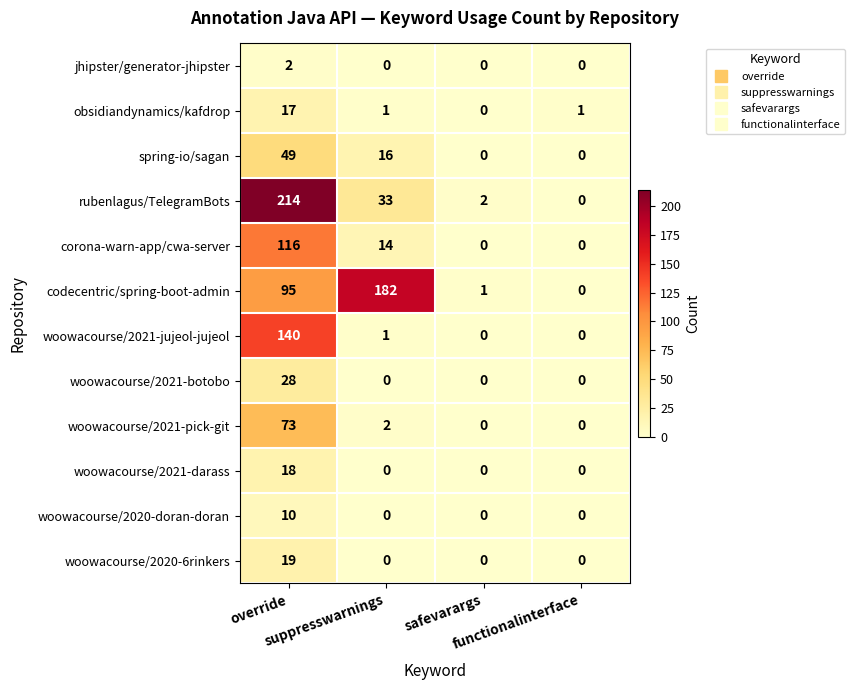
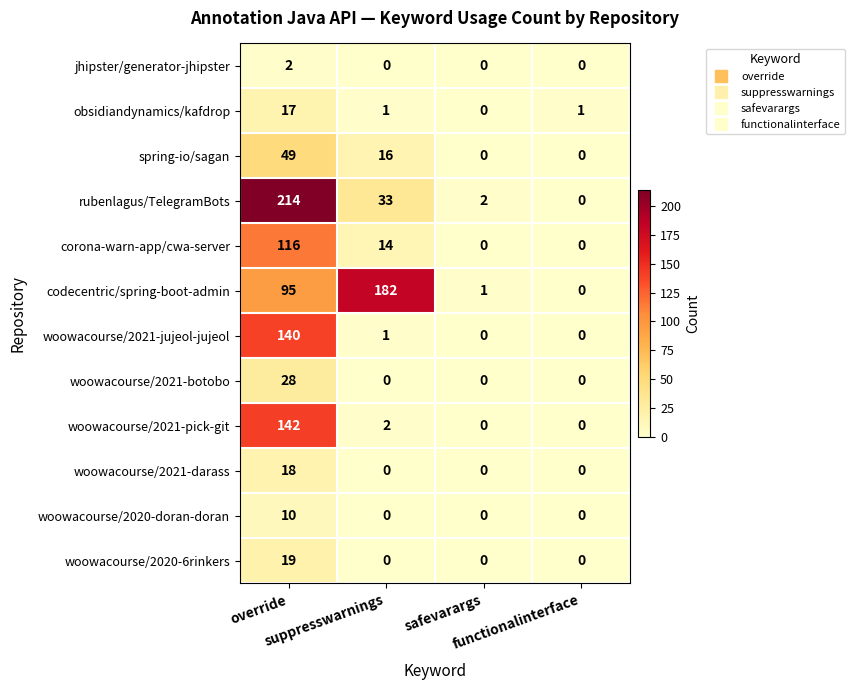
  {
    "jhipster/generator-jhipster": {
      "override": 2,
      "suppresswarnings": 0,
      "safevarargs": 0,
      "functionalinterface": 0
    },
    "obsidiandynamics/kafdrop": {
      "override": 17,
      "suppresswarnings": 1,
      "safevarargs": 0,
      "functionalinterface": 1
    },
    "spring-io/sagan": {
      "override": 49,
      "suppresswarnings": 16,
      "safevarargs": 0,
      "functionalinterface": 0
    },
    "rubenlagus/TelegramBots": {
      "override": 214,
      "suppresswarnings": 33,
      "safevarargs": 2,
      "functionalinterface": 0
    },
    "corona-warn-app/cwa-server": {
      "override": 116,
      "suppresswarnings": 14,
      "safevarargs": 0,
      "functionalinterface": 0
    },
    "codecentric/spring-boot-admin": {
      "override": 95,
      "suppresswarnings": 182,
      "safevarargs": 1,
      "functionalinterface": 0
    },
    "woowacourse/2021-jujeol-jujeol": {
      "override": 140,
      "suppresswarnings": 1,
      "safevarargs": 0,
      "functionalinterface": 0
    },
    "woowacourse/2021-botobo": {
      "override": 28,
      "suppresswarnings": 0,
      "safevarargs": 0,
      "functionalinterface": 0
    },
    "woowacourse/2021-pick-git": {
-     "override": 73,
+     "override": 142,
      "suppresswarnings": 2,
      "safevarargs": 0,
      "functionalinterface": 0
    },
    "woowacourse/2021-darass": {
      "override": 18,
      "suppresswarnings": 0,
      "safevarargs": 0,
      "functionalinterface": 0
    },
    "woowacourse/2020-doran-doran": {
      "override": 10,
      "suppresswarnings": 0,
      "safevarargs": 0,
      "functionalinterface": 0
    },
    "woowacourse/2020-6rinkers": {
      "override": 19,
      "suppresswarnings": 0,
      "safevarargs": 0,
      "functionalinterface": 0
    }
  }
